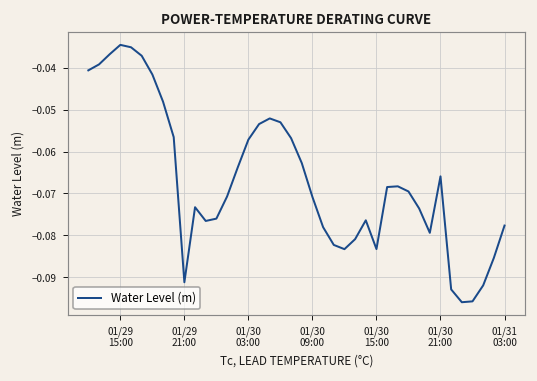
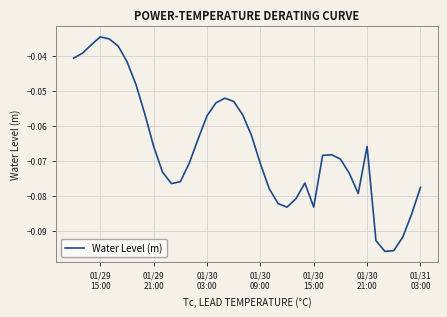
  {
    "01/29 15:00": -0.034,
-   "01/29 21:00": -0.091,
+   "01/29 21:00": -0.066,
    "01/30 03:00": -0.057,
    "01/30 09:00": -0.071,
    "01/30 15:00": -0.083,
    "01/30 21:00": -0.066,
    "01/31 03:00": -0.078
  }
